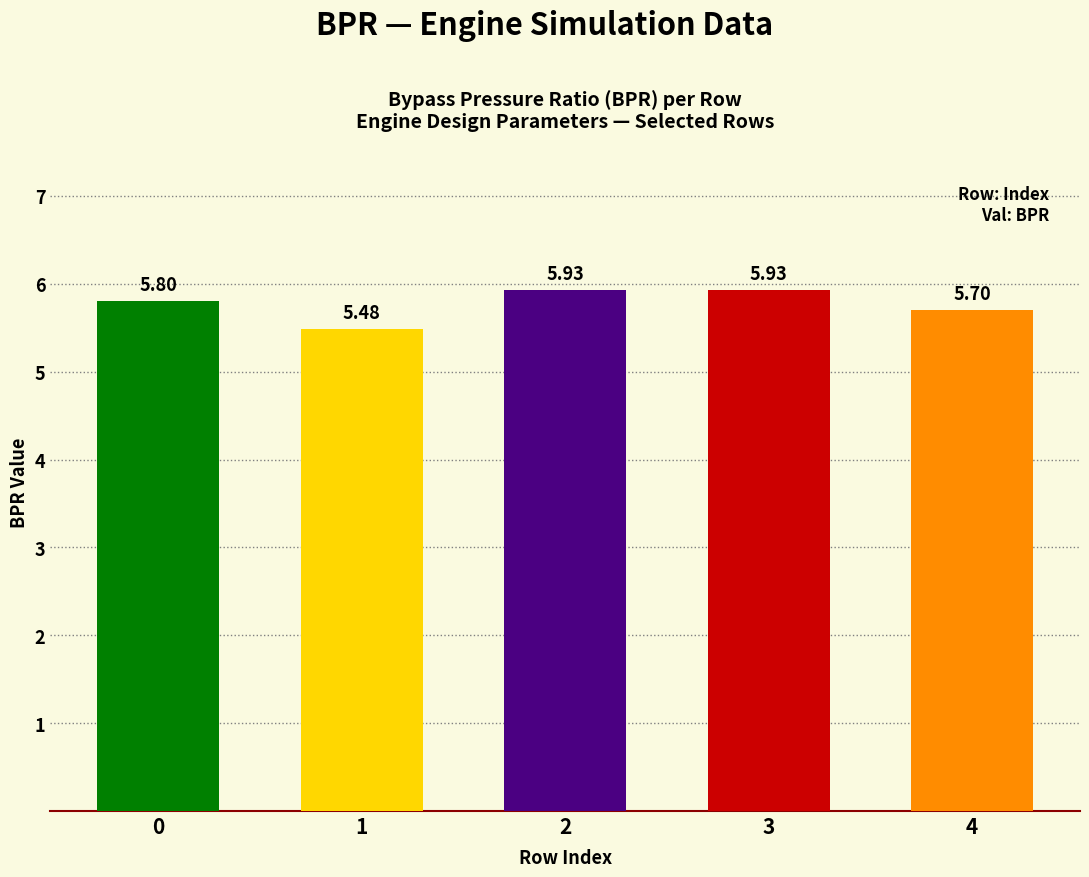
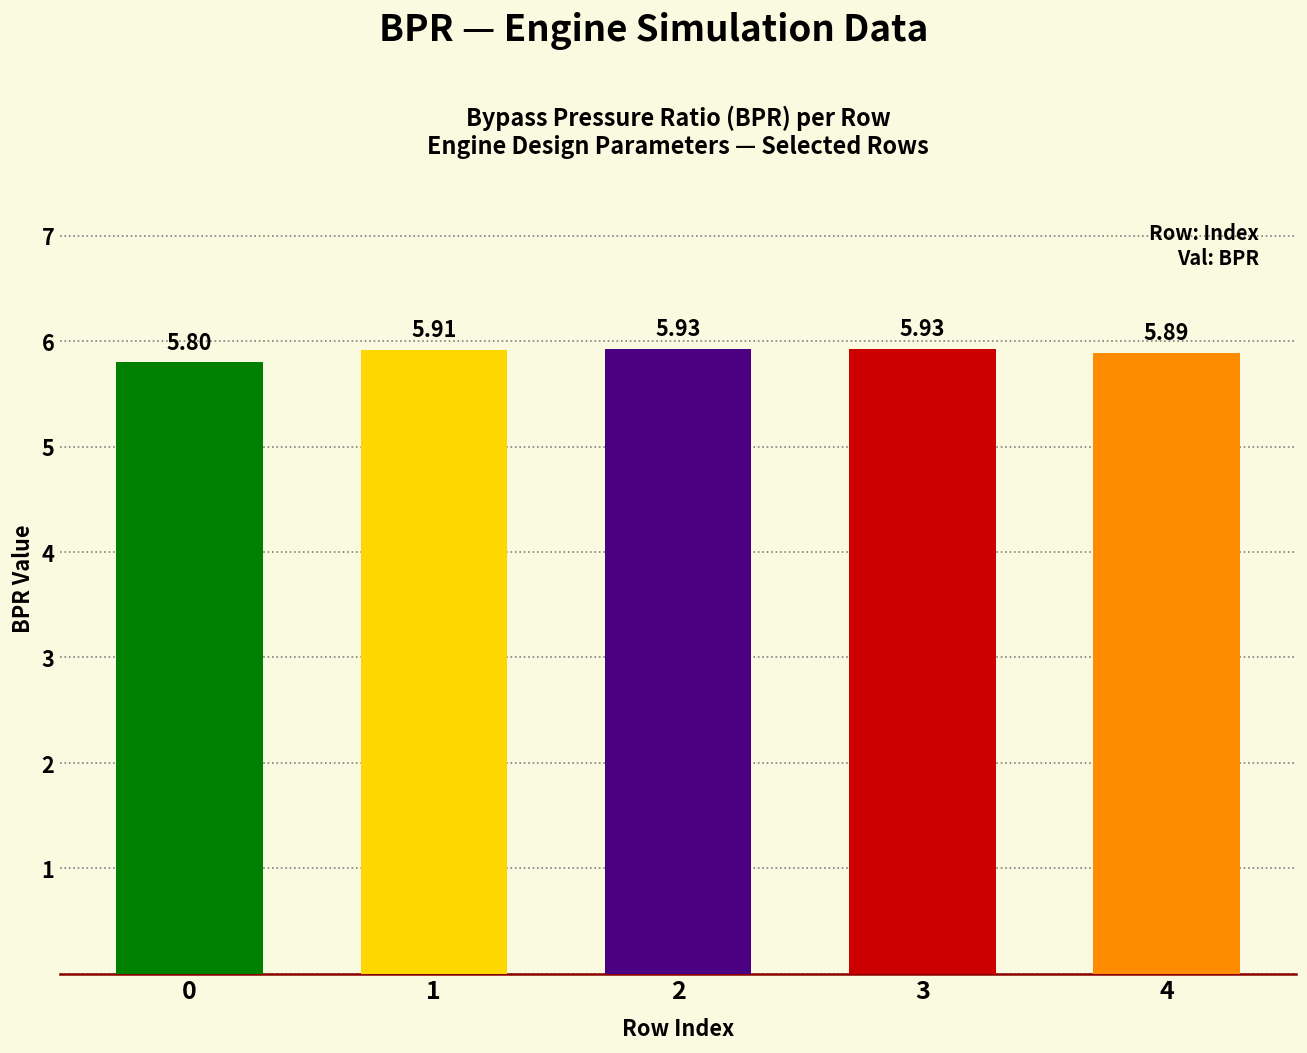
  {
    "0": 5.80,
-   "1": 5.48,
+   "1": 5.91,
    "2": 5.93,
    "3": 5.93,
-   "4": 5.70
+   "4": 5.89
  }
